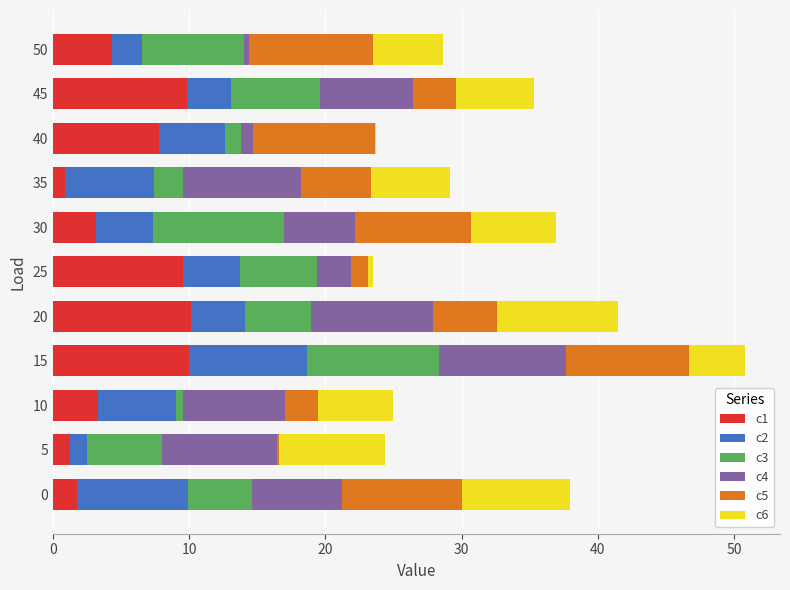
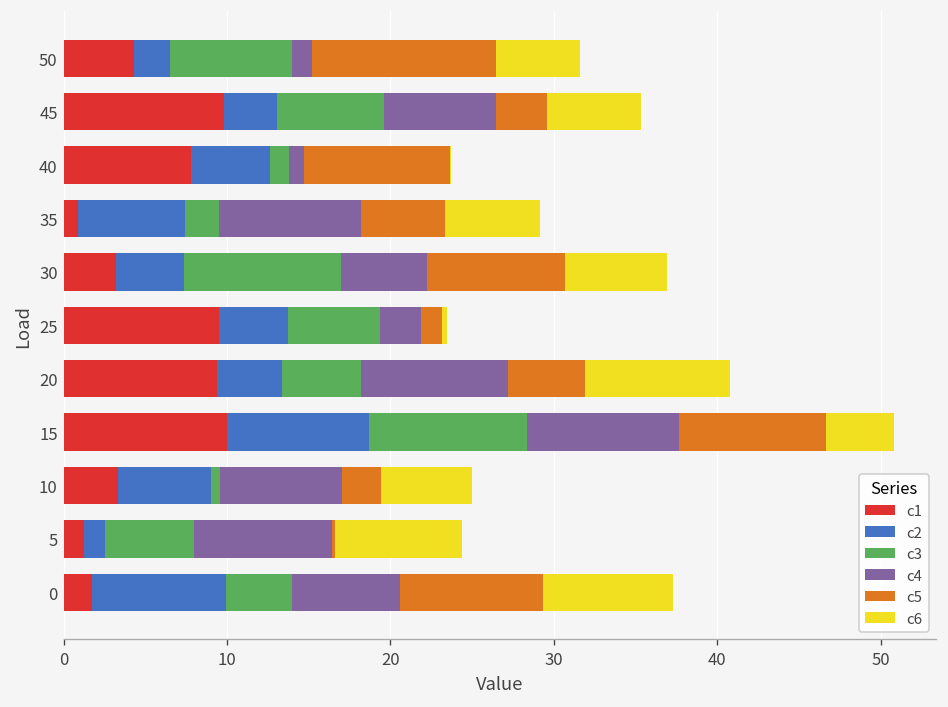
  {
    "c1": {
      "50": 4.3,
      "45": 9.8,
      "40": 7.8,
      "35": 0.9,
      "30": 3.2,
      "25": 9.5,
-     "20": 10.1,
+     "20": 9.4,
      "15": 10.0,
      "10": 3.3,
      "5": 1.3,
      "0": 1.8
    },
    "c2": {
      "50": 2.2,
      "45": 3.2,
      "40": 4.8,
      "35": 6.5,
      "30": 4.2,
      "25": 4.2,
      "20": 4.0,
      "15": 8.7,
      "10": 5.7,
      "5": 1.2,
      "0": 8.2
    },
    "c3": {
      "50": 7.5,
      "45": 6.5,
      "40": 1.2,
      "35": 2.1,
      "30": 9.6,
      "25": 5.6,
      "20": 4.8,
      "15": 9.7,
      "10": 0.6,
      "5": 5.4,
-     "0": 4.7
+     "0": 4.1
    },
    "c4": {
-     "50": 0.4,
+     "50": 1.2,
      "45": 6.9,
      "40": 0.9,
      "35": 8.7,
      "30": 5.2,
      "25": 2.5,
      "20": 9.0,
      "15": 9.3,
      "10": 7.4,
      "5": 8.4,
      "0": 6.6
    },
    "c5": {
-     "50": 9.1,
+     "50": 11.3,
      "45": 3.1,
      "40": 8.9,
      "35": 5.1,
      "30": 8.5,
      "25": 1.3,
      "20": 4.7,
      "15": 9.0,
      "10": 2.4,
      "0": 8.8
    },
    "c6": {
      "50": 5.1,
      "45": 5.7,
      "35": 5.8,
      "30": 6.3,
      "25": 0.3,
      "20": 8.8,
      "15": 4.2,
      "10": 5.5,
      "5": 7.8,
      "0": 7.9
    }
  }
